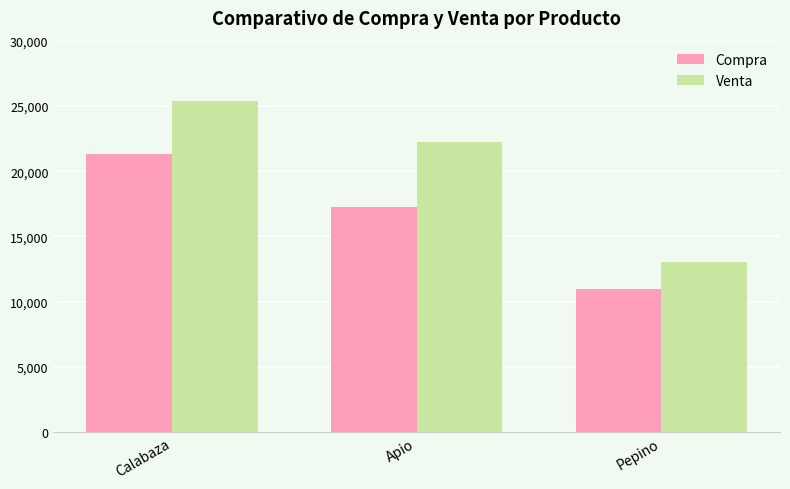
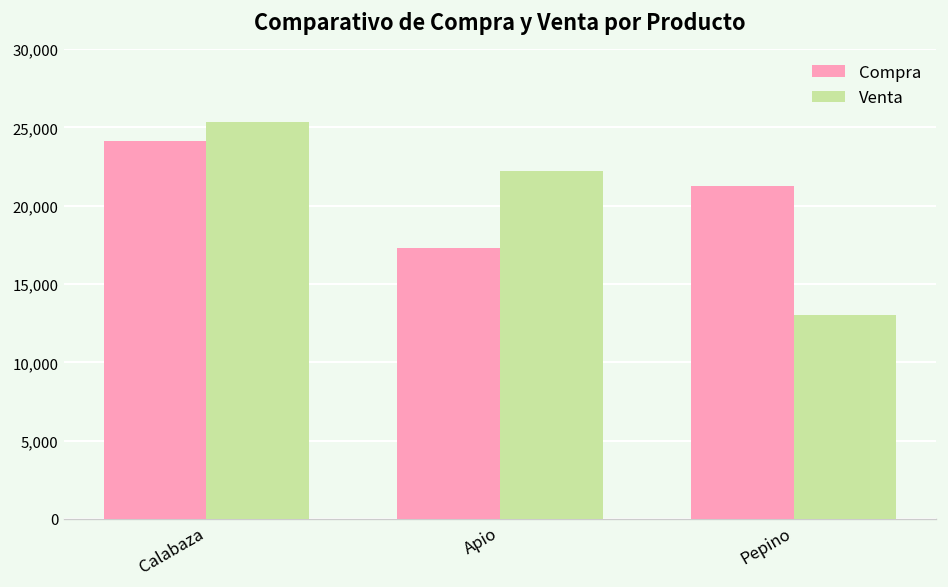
  {
    "Compra": {
-     "Calabaza": "21,300",
+     "Calabaza": "24,100",
      "Apio": "17,300",
-     "Pepino": "11,000"
+     "Pepino": "21,300"
    },
    "Venta": {
      "Calabaza": "25,400",
      "Apio": "22,200",
      "Pepino": "13,000"
    }
  }
